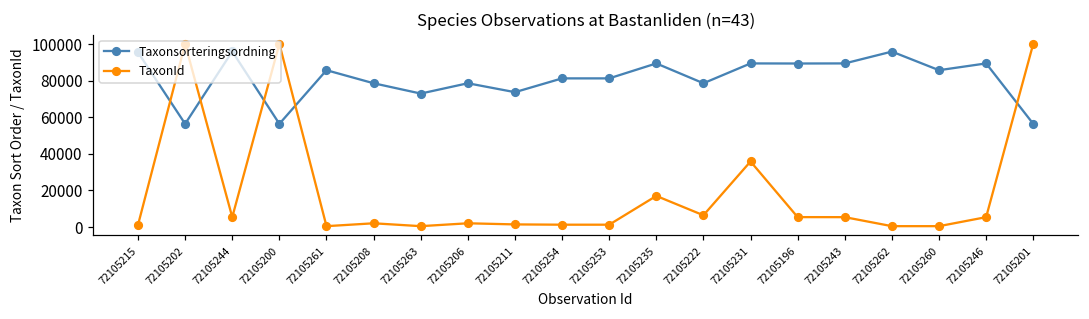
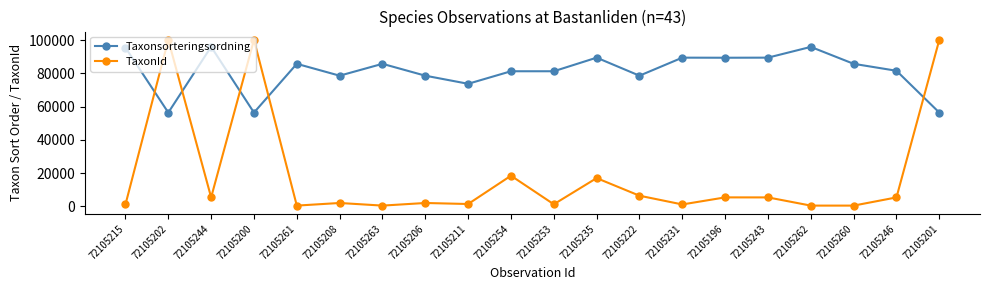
  {
    "Taxonsorteringsordning": {
      "72105202": 56000,
      "72105200": 56000,
      "72105261": 86000,
      "72105208": 79000,
-     "72105263": 73000,
+     "72105263": 86000,
      "72105206": 79000,
      "72105211": 74000,
      "72105254": 81000,
      "72105253": 81000,
      "72105235": 89000,
      "72105222": 79000,
      "72105231": 89000,
      "72105196": 89000,
      "72105243": 89000,
      "72105262": 96000,
      "72105260": 86000,
-     "72105246": 89000,
+     "72105246": 82000,
      "72105201": 56000
    },
    "TaxonId": {
      "72105215": 1000,
      "72105244": 5000,
      "72105261": 1000,
      "72105208": 2000,
      "72105263": 1000,
      "72105206": 2000,
      "72105211": 1000,
-     "72105254": 1000,
+     "72105254": 18000,
      "72105253": 1000,
      "72105235": 17000,
      "72105222": 6000,
-     "72105231": 36000,
+     "72105231": 1000,
      "72105196": 5000,
      "72105243": 5000,
      "72105262": 1000,
      "72105260": 1000,
      "72105246": 5000,
      "72105201": 100000
    }
  }
